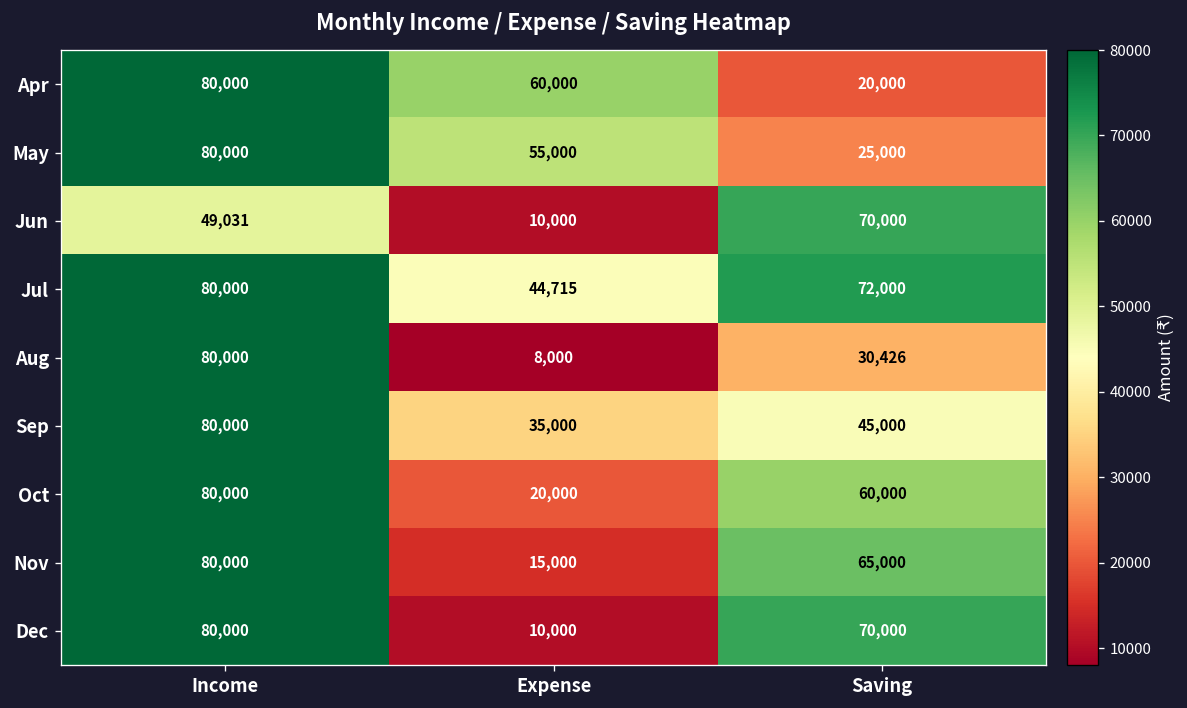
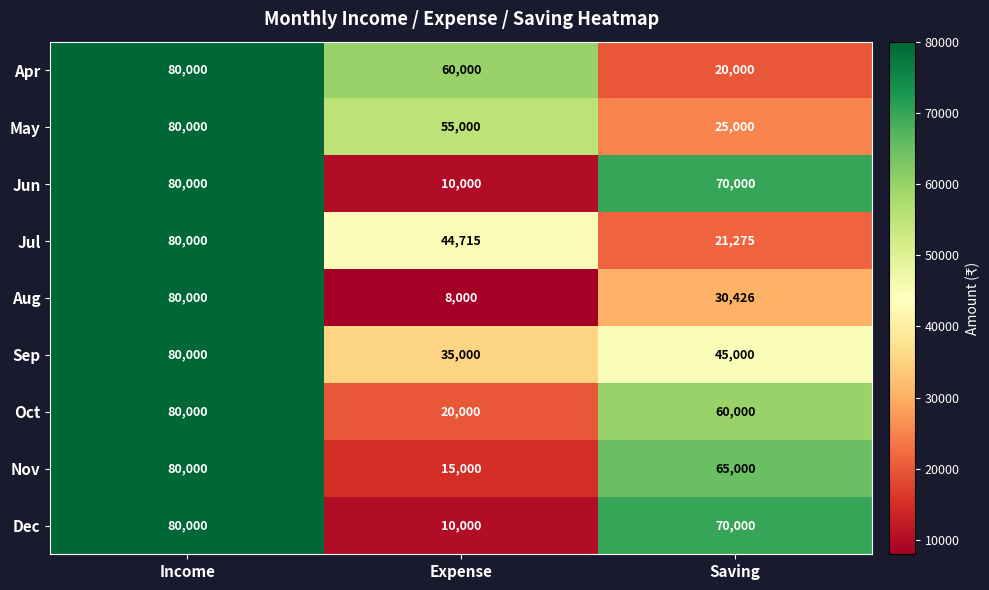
  {
    "Apr": {
      "Income": "80,000",
      "Expense": "60,000",
      "Saving": "20,000"
    },
    "May": {
      "Income": "80,000",
      "Expense": "55,000",
      "Saving": "25,000"
    },
    "Jun": {
-     "Income": "49,031",
+     "Income": "80,000",
      "Expense": "10,000",
      "Saving": "70,000"
    },
    "Jul": {
      "Income": "80,000",
      "Expense": "44,715",
-     "Saving": "72,000"
+     "Saving": "21,275"
    },
    "Aug": {
      "Income": "80,000",
      "Expense": "8,000",
      "Saving": "30,426"
    },
    "Sep": {
      "Income": "80,000",
      "Expense": "35,000",
      "Saving": "45,000"
    },
    "Oct": {
      "Income": "80,000",
      "Expense": "20,000",
      "Saving": "60,000"
    },
    "Nov": {
      "Income": "80,000",
      "Expense": "15,000",
      "Saving": "65,000"
    },
    "Dec": {
      "Income": "80,000",
      "Expense": "10,000",
      "Saving": "70,000"
    }
  }
